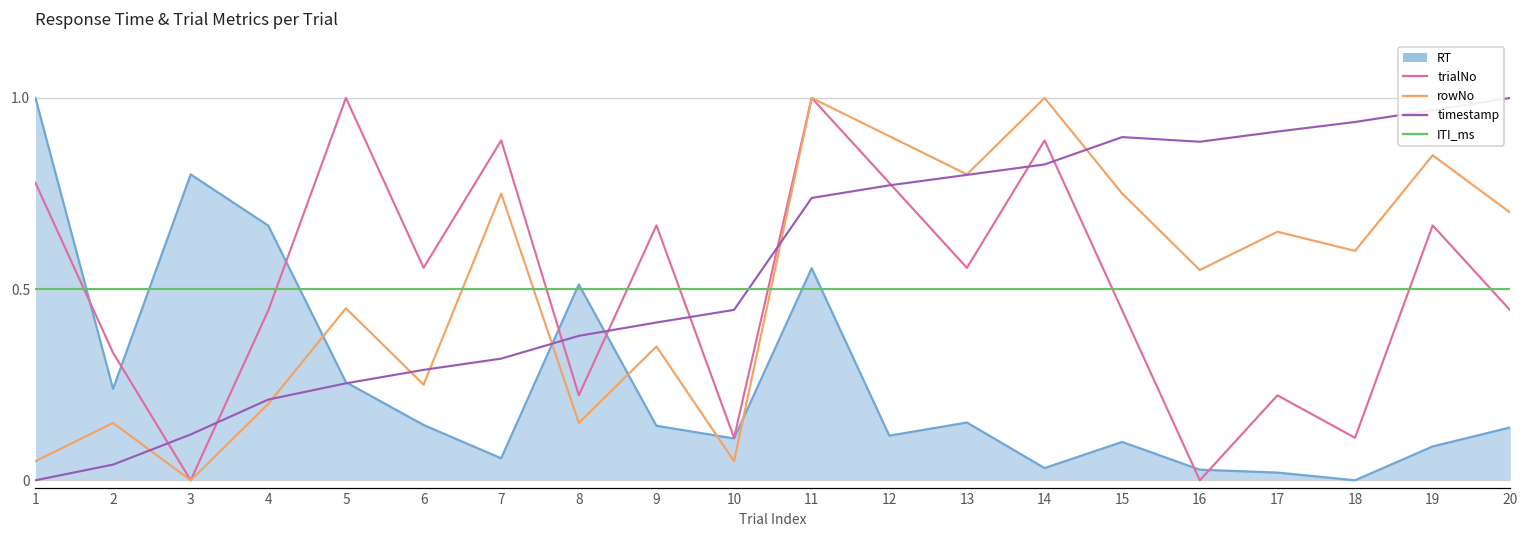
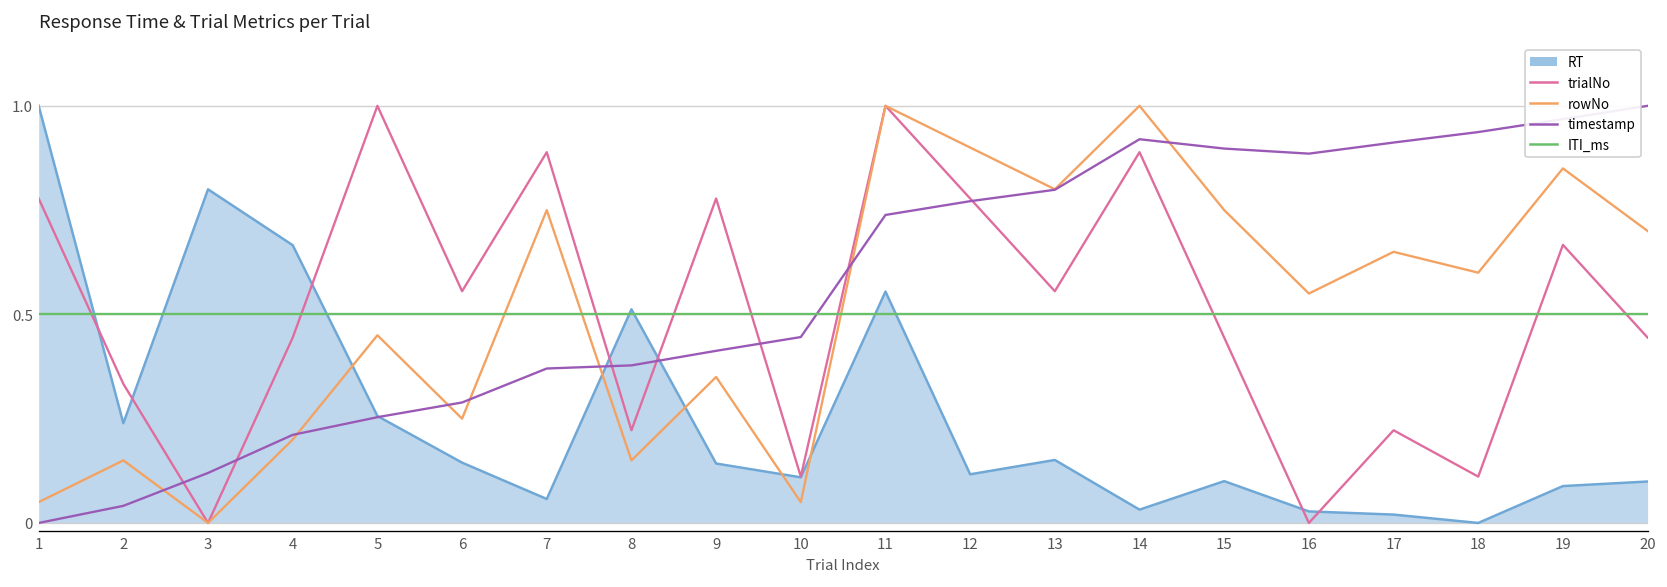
  {
    "RT": {
      "1": 1.00,
      "2": 0.24,
      "3": 0.80,
      "4": 0.67,
      "6": 0.14,
      "7": 0.06,
      "8": 0.51,
      "9": 0.14,
      "11": 0.55,
      "12": 0.12,
      "13": 0.15,
      "14": 0.03,
      "15": 0.10,
      "16": 0.03,
      "17": 0.02,
      "18": 0.00,
      "19": 0.09,
-     "20": 0.14
+     "20": 0.10
    },
    "trialNo": {
      "1": 0.78,
      "2": 0.33,
      "4": 0.44,
      "5": 1.00,
      "6": 0.56,
      "7": 0.89,
      "8": 0.22,
-     "9": 0.67,
+     "9": 0.78,
      "13": 0.56,
      "14": 0.89,
      "15": 0.44,
      "16": 0.00,
      "17": 0.22,
      "18": 0.11,
      "19": 0.67,
      "20": 0.44
    },
    "rowNo": {
      "1": 0.05,
      "2": 0.15,
      "4": 0.20,
      "5": 0.45,
      "6": 0.25,
      "7": 0.75,
      "8": 0.15,
      "9": 0.35,
      "10": 0.05,
      "12": 0.90,
      "14": 1.00,
      "15": 0.75,
      "16": 0.55,
      "17": 0.65,
      "18": 0.60,
      "19": 0.85,
      "20": 0.70
    },
    "timestamp": {
      "1": 0.00,
      "2": 0.04,
      "3": 0.12,
      "4": 0.21,
      "6": 0.29,
-     "7": 0.32,
+     "7": 0.37,
      "8": 0.38,
      "9": 0.41,
      "10": 0.45,
      "11": 0.74,
-     "14": 0.83,
+     "14": 0.92,
      "15": 0.90,
      "16": 0.89,
      "17": 0.91,
      "18": 0.94,
      "20": 1.00
    },
    "ITI_ms": {
      "1": 0.50,
      "2": 0.50,
      "3": 0.50,
      "4": 0.50,
      "5": 0.50,
      "6": 0.50,
      "7": 0.50,
      "8": 0.50,
      "9": 0.50,
      "10": 0.50,
      "11": 0.50,
      "12": 0.50,
      "13": 0.50,
      "14": 0.50,
      "15": 0.50,
      "16": 0.50,
      "17": 0.50,
      "18": 0.50,
      "19": 0.50,
      "20": 0.50
    }
  }
